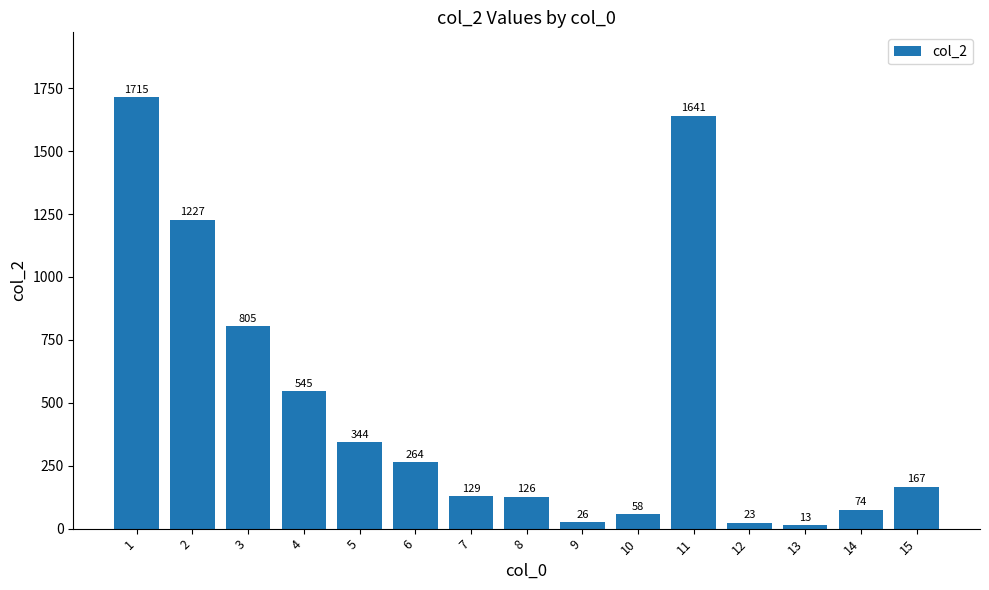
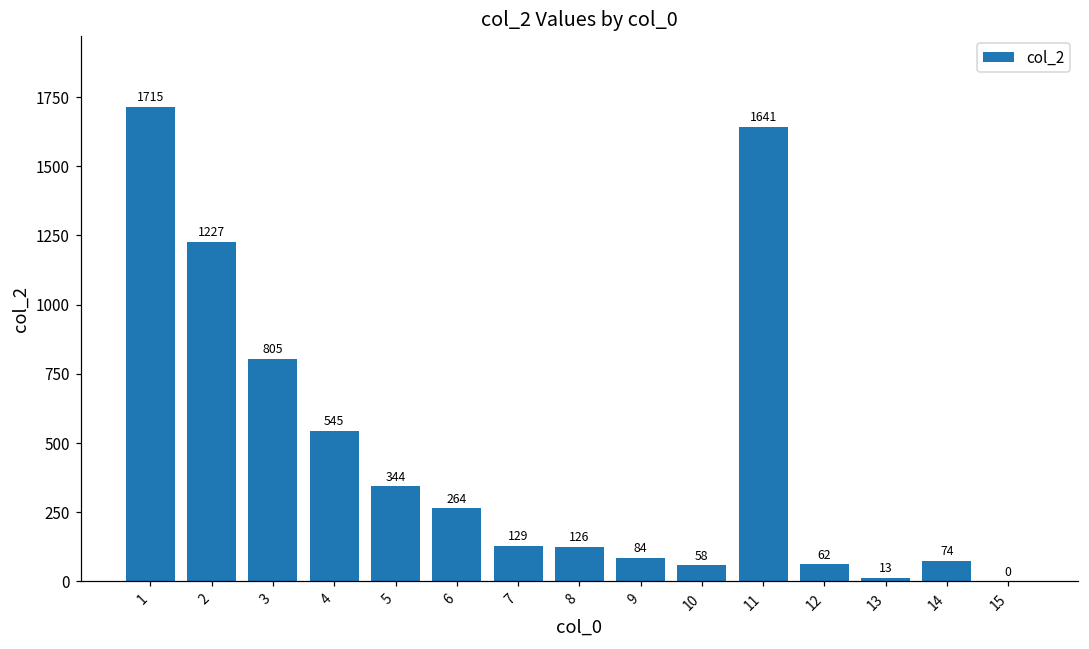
  {
    "1": 1715,
    "2": 1227,
    "3": 805,
    "4": 545,
    "5": 344,
    "6": 264,
    "7": 129,
    "8": 126,
-   "9": 26,
+   "9": 84,
    "10": 58,
    "11": 1641,
-   "12": 23,
+   "12": 62,
    "13": 13,
    "14": 74,
-   "15": 167
+   "15": 0
  }
